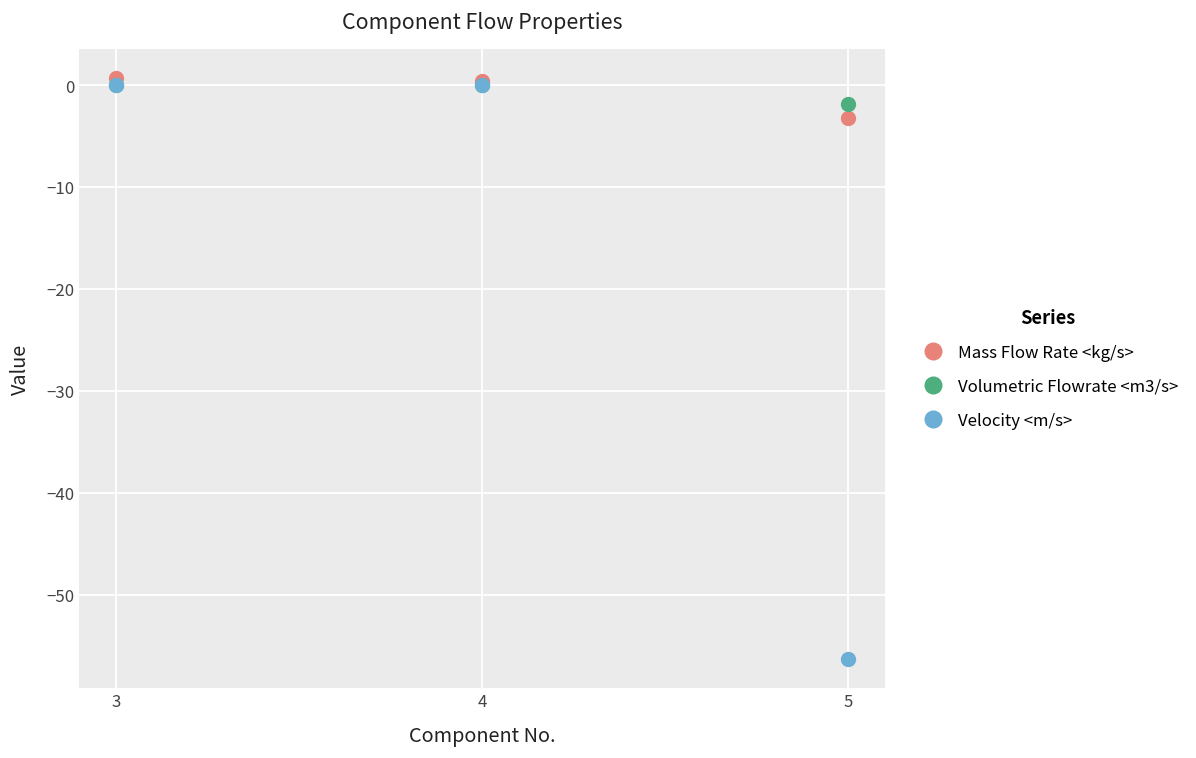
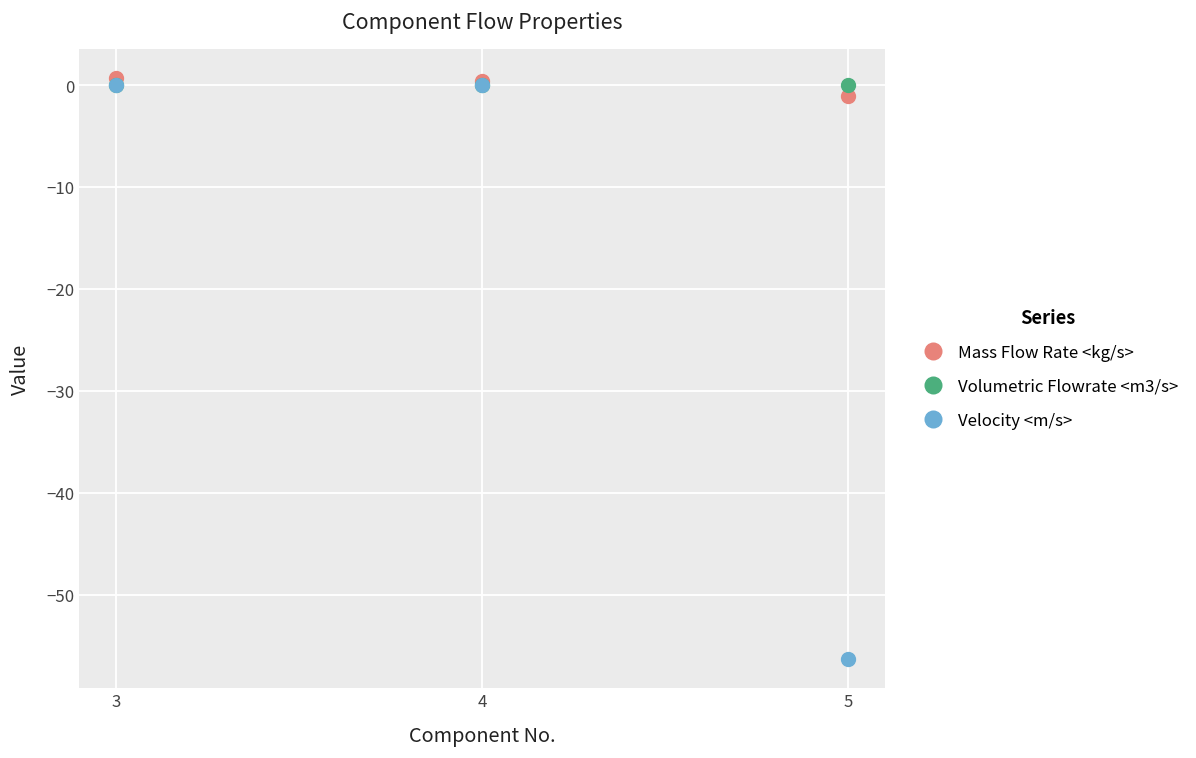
  {
    "Mass Flow Rate <kg/s>": {
      "3": 1,
      "4": 0,
-     "5": -3
+     "5": -1
    },
    "Volumetric Flowrate <m3/s>": {
-     "5": -2
+     "5": 0
    },
    "Velocity <m/s>": {
      "5": -56
    }
  }
